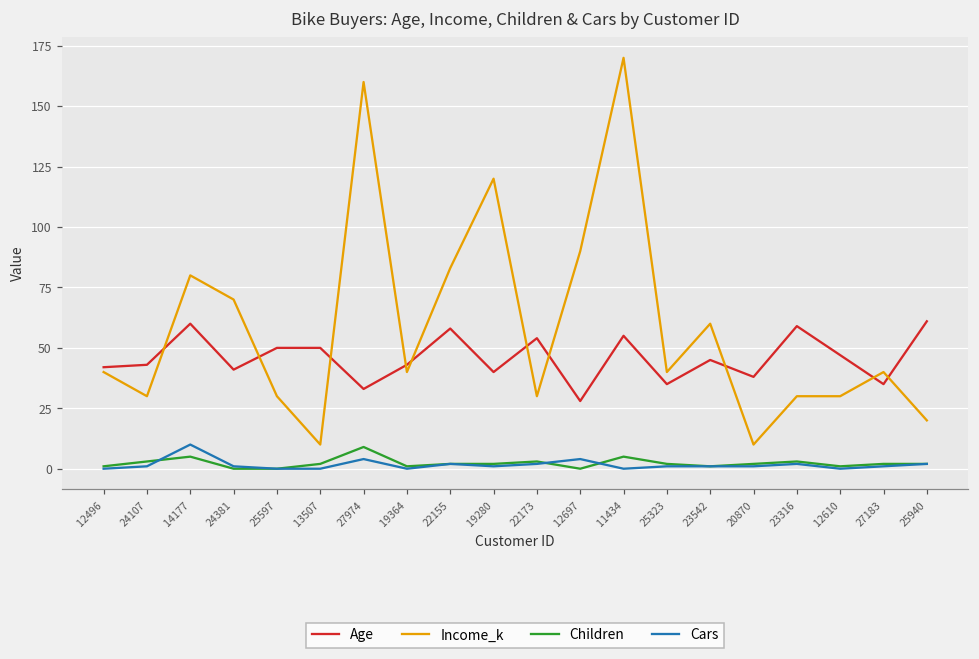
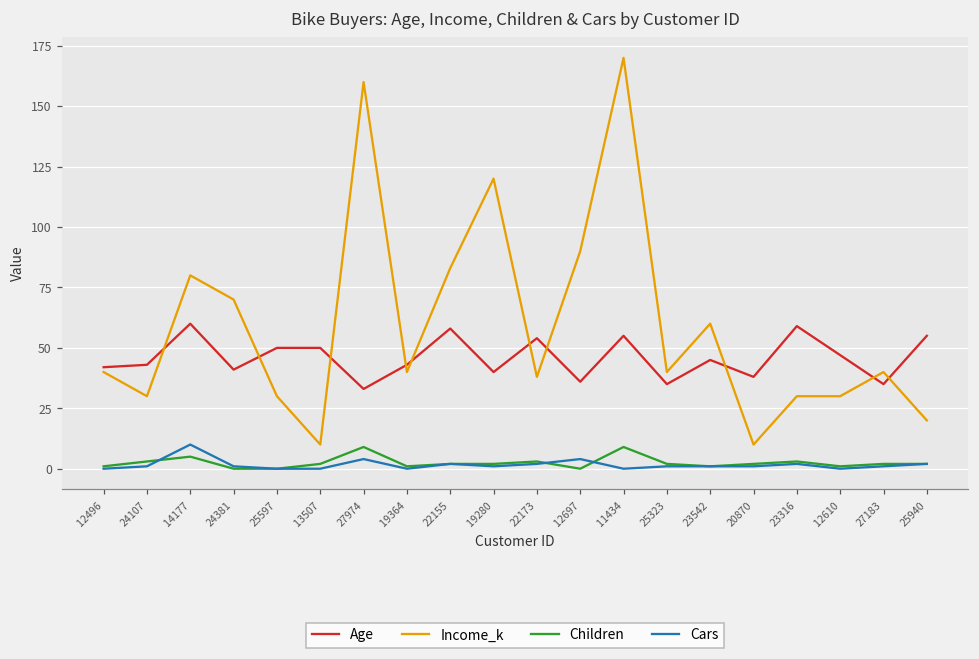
  {
    "Age": {
      "12496": 42,
      "24107": 43,
      "14177": 60,
      "24381": 41,
      "25597": 50,
      "13507": 50,
      "27974": 33,
      "19364": 43,
      "22155": 58,
      "19280": 40,
      "22173": 54,
-     "12697": 28,
+     "12697": 36,
      "11434": 55,
      "25323": 35,
      "23542": 45,
      "20870": 38,
      "23316": 59,
      "12610": 47,
      "27183": 35,
-     "25940": 61
+     "25940": 55
    },
    "Income_k": {
      "12496": 40,
      "24107": 30,
      "14177": 80,
      "24381": 70,
      "25597": 30,
      "13507": 10,
      "27974": 160,
      "19364": 40,
      "22155": 83,
      "19280": 120,
-     "22173": 30,
+     "22173": 38,
      "12697": 90,
      "11434": 170,
      "25323": 40,
      "23542": 60,
      "20870": 10,
      "23316": 30,
      "12610": 30,
      "27183": 40,
      "25940": 20
    },
    "Children": {
      "24107": 3,
      "14177": 5,
      "13507": 2,
      "27974": 9,
      "12697": 0,
-     "11434": 5
+     "11434": 9
    },
    "Cars": {
      "24107": 1,
      "14177": 10,
      "13507": 0,
      "27974": 4,
      "12697": 4,
      "11434": 0
    }
  }
